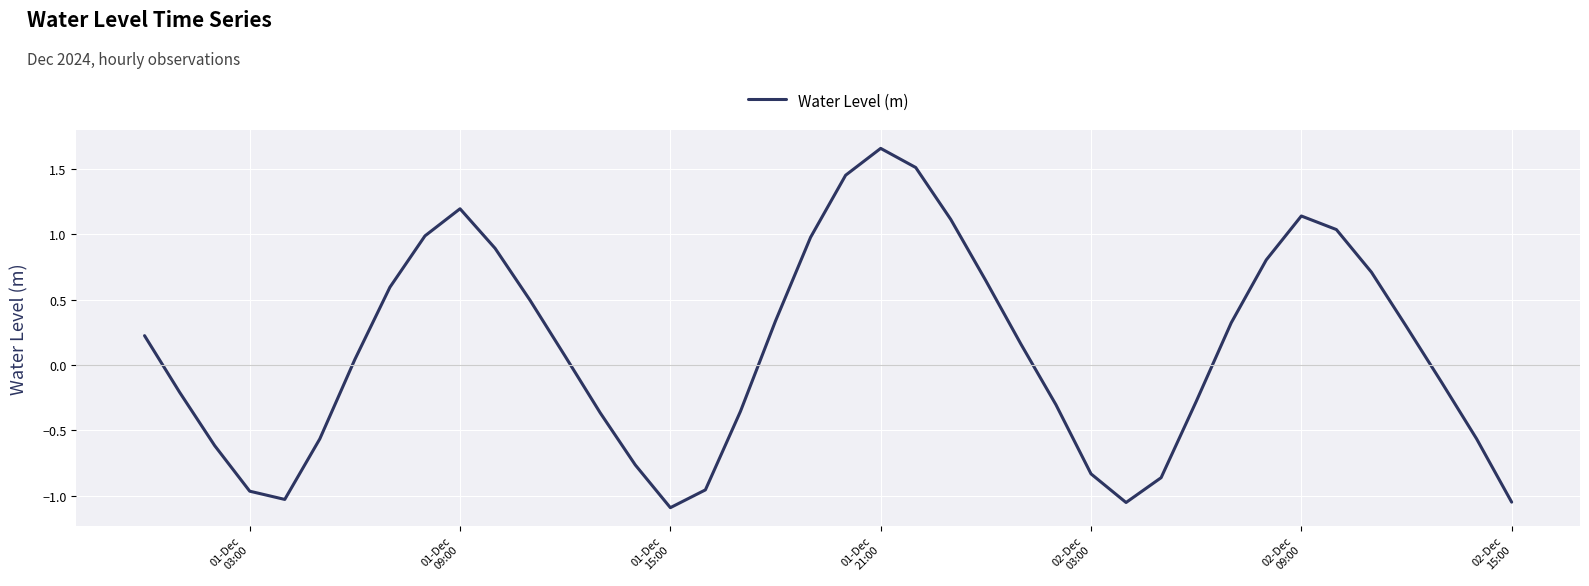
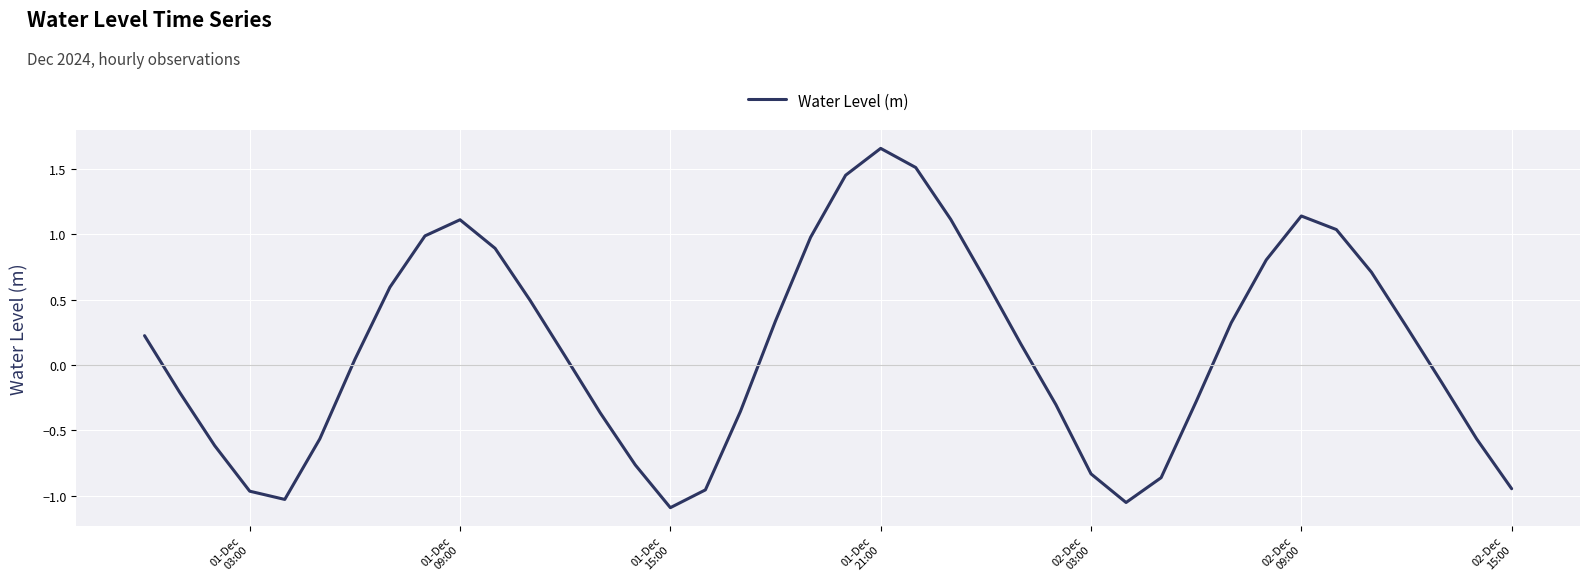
  {
    "01-Dec 03:00": -0.96,
-   "01-Dec 09:00": 1.19,
+   "01-Dec 09:00": 1.11,
    "01-Dec 15:00": -1.09,
    "01-Dec 21:00": 1.65,
    "02-Dec 03:00": -0.83,
    "02-Dec 09:00": 1.14,
-   "02-Dec 15:00": -1.05
+   "02-Dec 15:00": -0.95
  }
